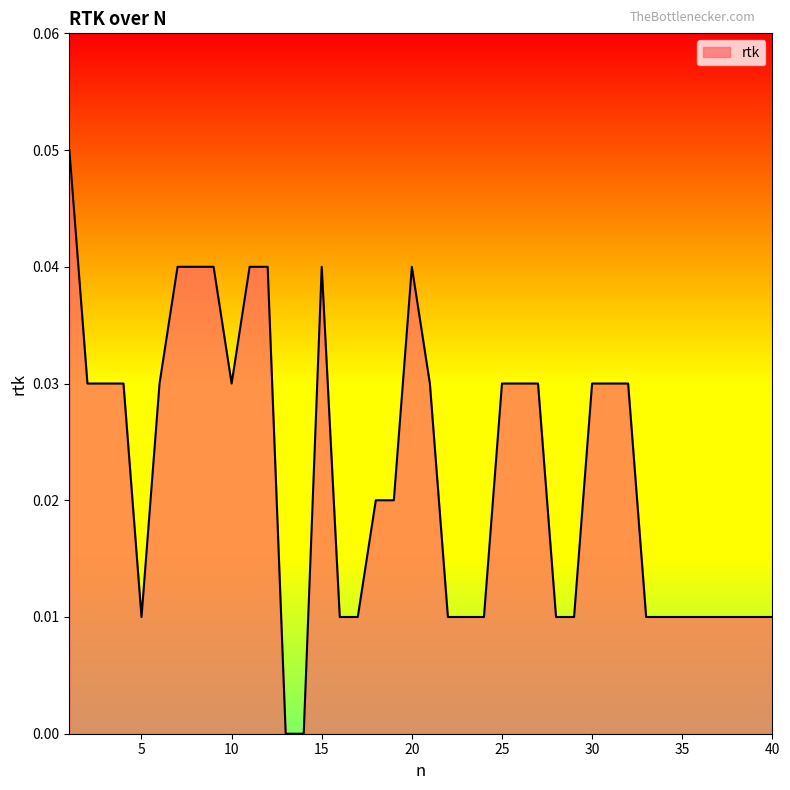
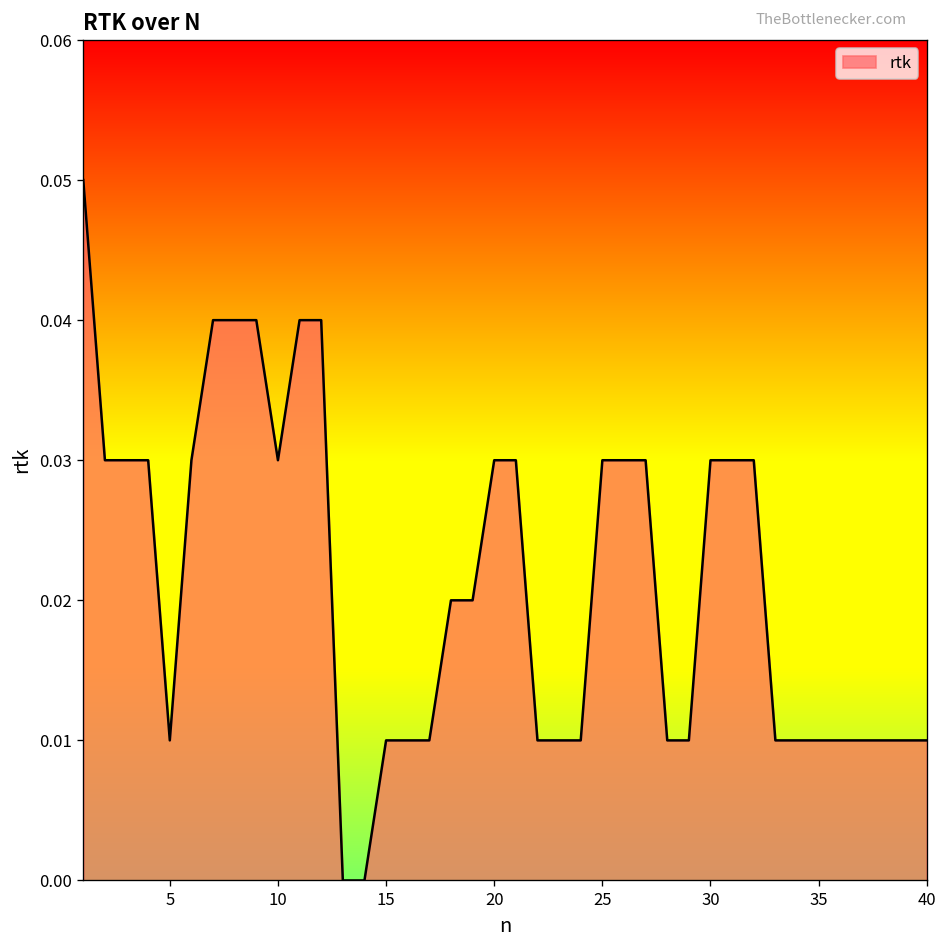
  {
    "5": 0.01,
    "10": 0.03,
-   "15": 0.04,
-   "20": 0.04,
+   "15": 0.01,
+   "20": 0.03,
    "25": 0.03,
    "30": 0.03,
    "35": 0.01,
    "40": 0.01
  }
